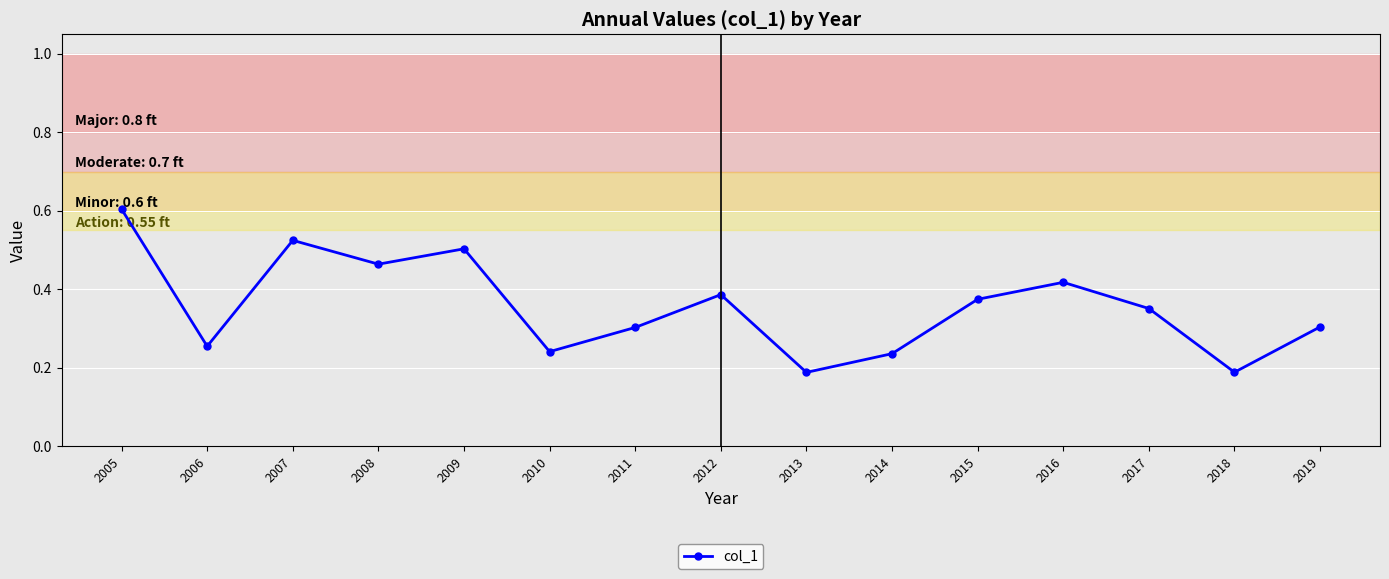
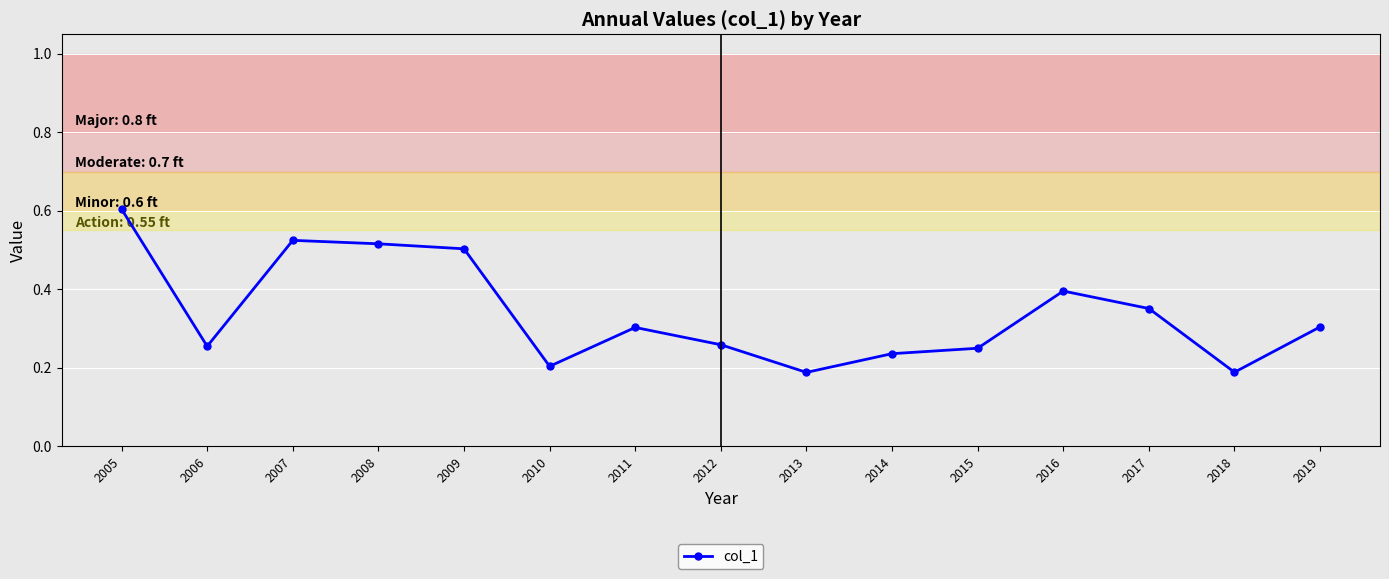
  {
    "2006": 0.25,
    "2007": 0.52,
-   "2008": 0.46,
+   "2008": 0.52,
    "2009": 0.50,
-   "2010": 0.24,
+   "2010": 0.20,
    "2011": 0.30,
-   "2012": 0.39,
+   "2012": 0.26,
    "2013": 0.19,
    "2014": 0.24,
-   "2015": 0.37,
-   "2016": 0.42,
+   "2015": 0.25,
+   "2016": 0.40,
    "2017": 0.35,
    "2018": 0.19,
    "2019": 0.30
  }
